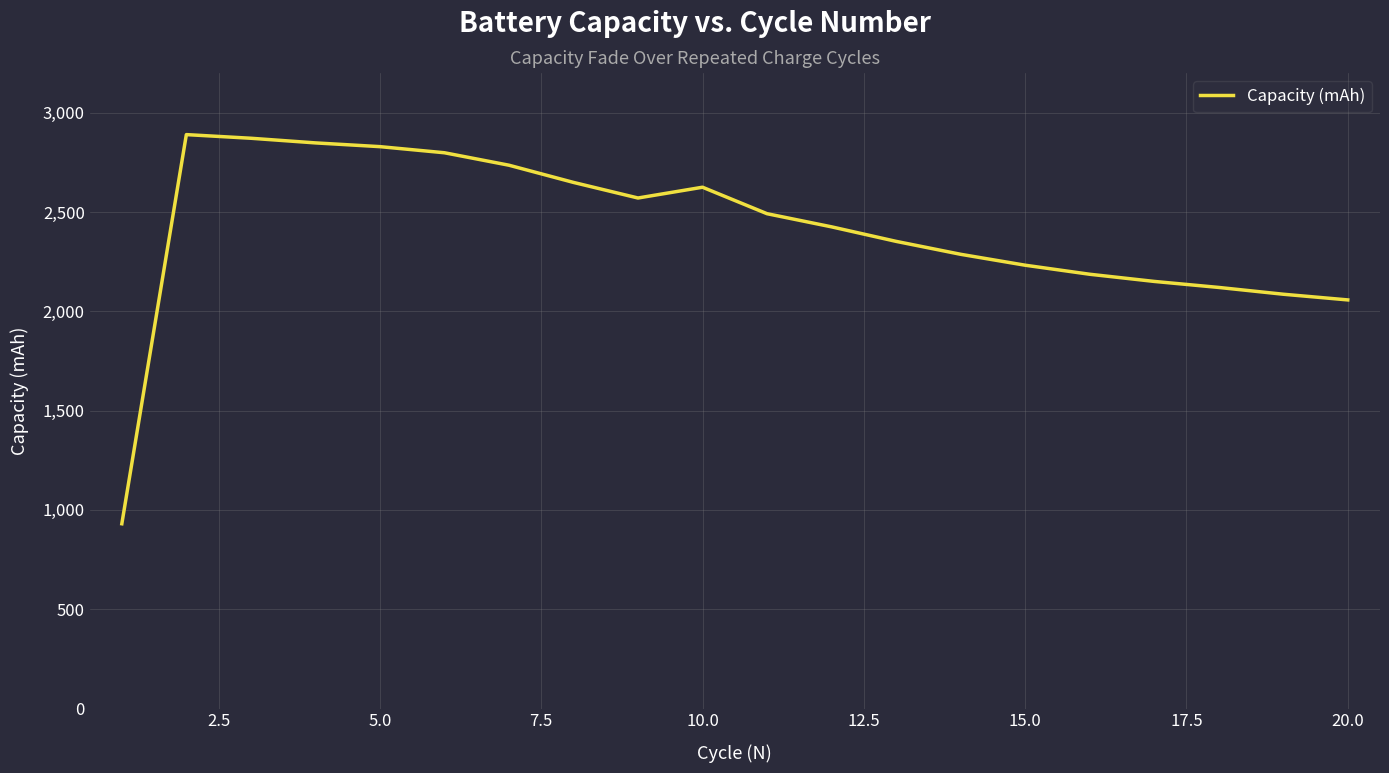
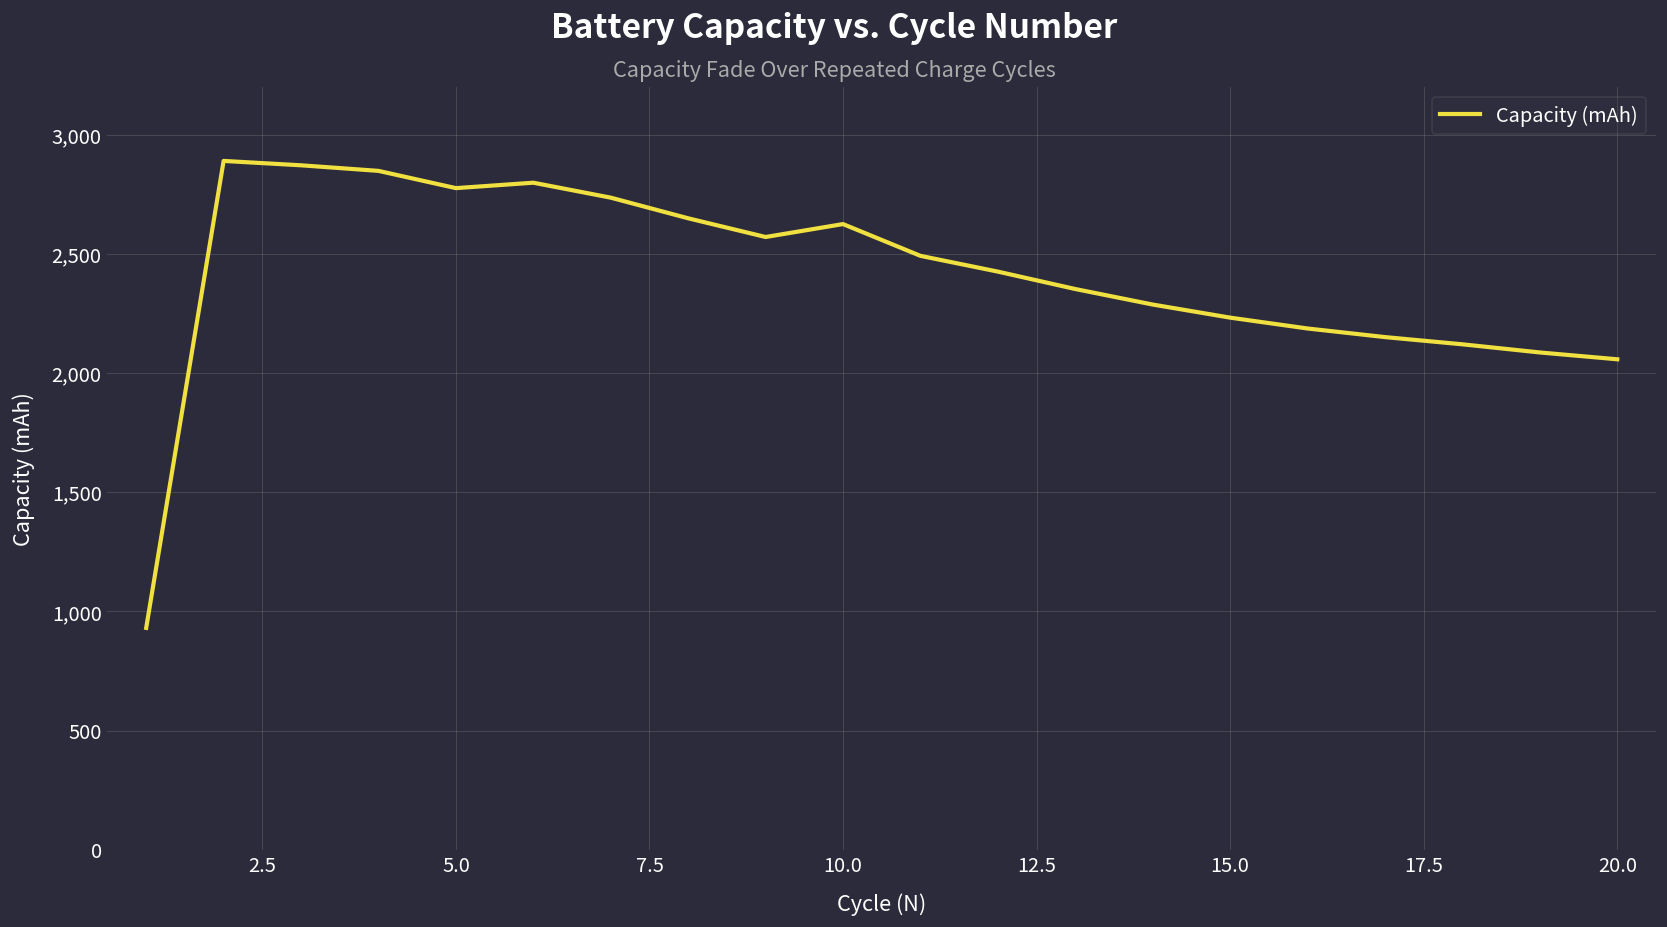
  {
-   "5.0": "2,830",
+   "5.0": "2,780",
    "10.0": "2,620",
    "15.0": "2,230",
    "20.0": "2,060"
  }
